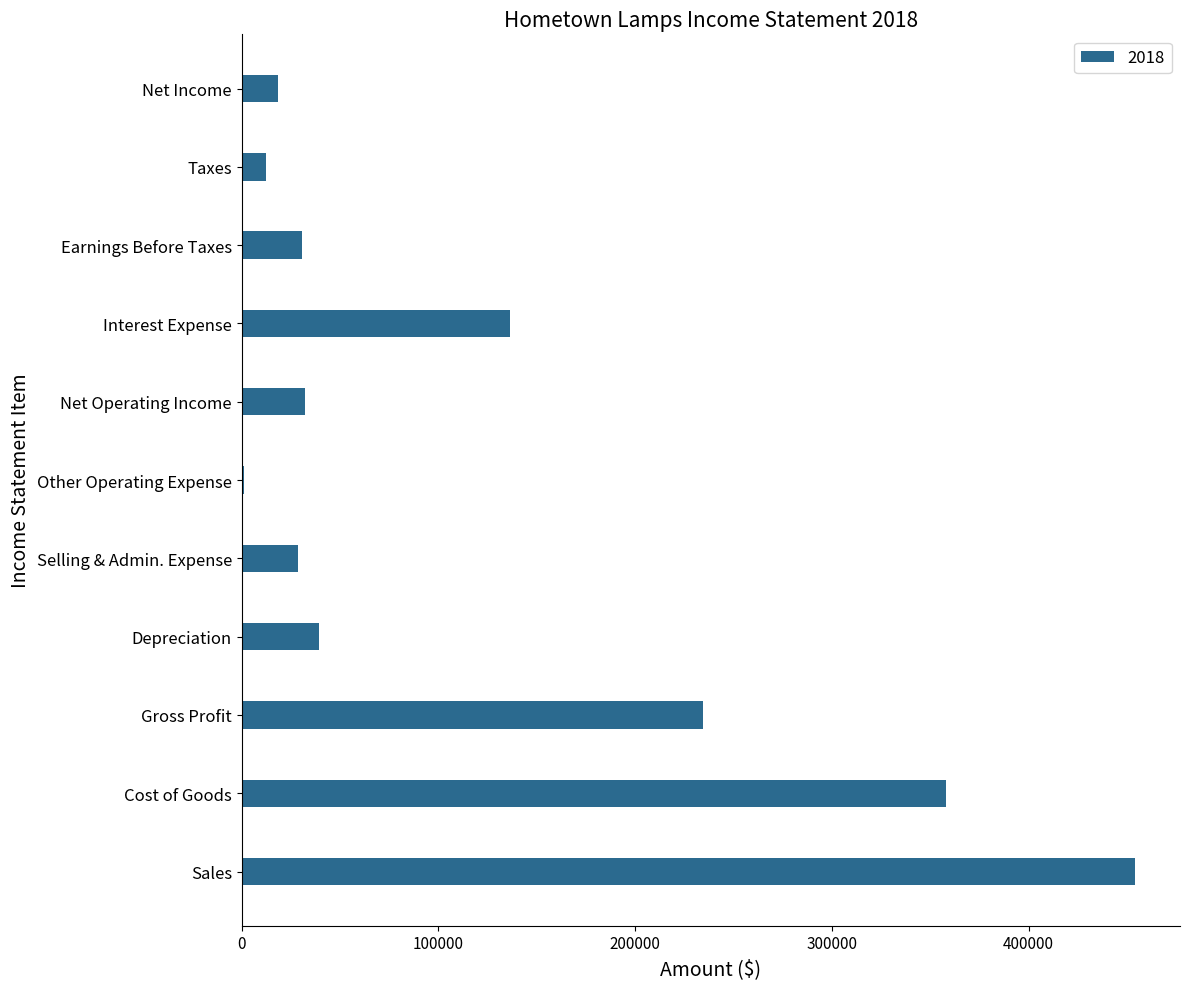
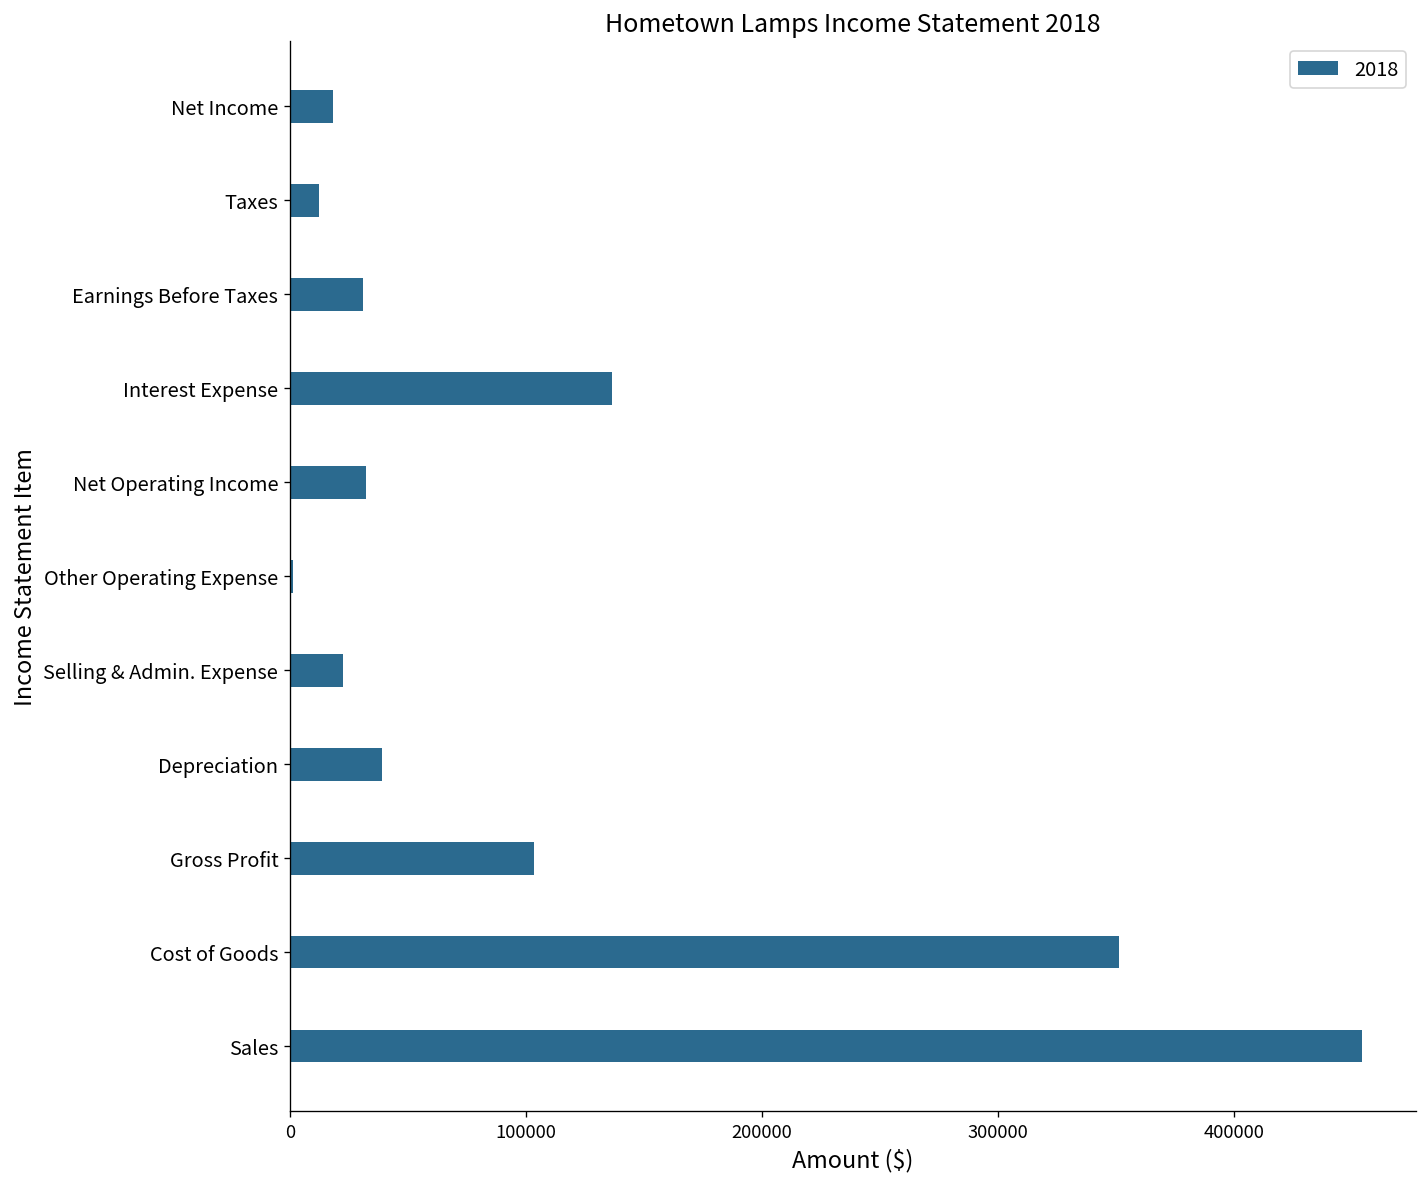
  {
    "Net Income": 18000,
    "Taxes": 12000,
    "Earnings Before Taxes": 31000,
    "Interest Expense": 136000,
    "Net Operating Income": 32000,
    "Other Operating Expense": 1000,
-   "Selling & Admin. Expense": 29000,
+   "Selling & Admin. Expense": 23000,
    "Depreciation": 39000,
-   "Gross Profit": 235000,
-   "Cost of Goods": 358000,
+   "Gross Profit": 103000,
+   "Cost of Goods": 351000,
    "Sales": 454000
  }
